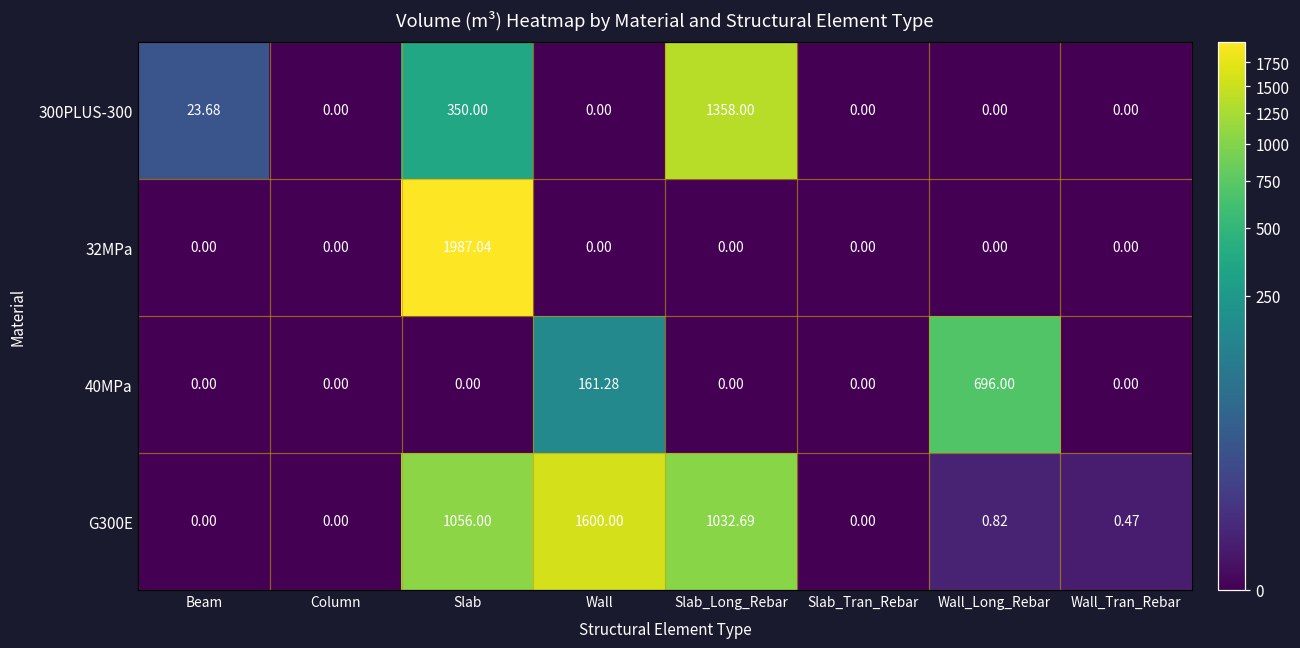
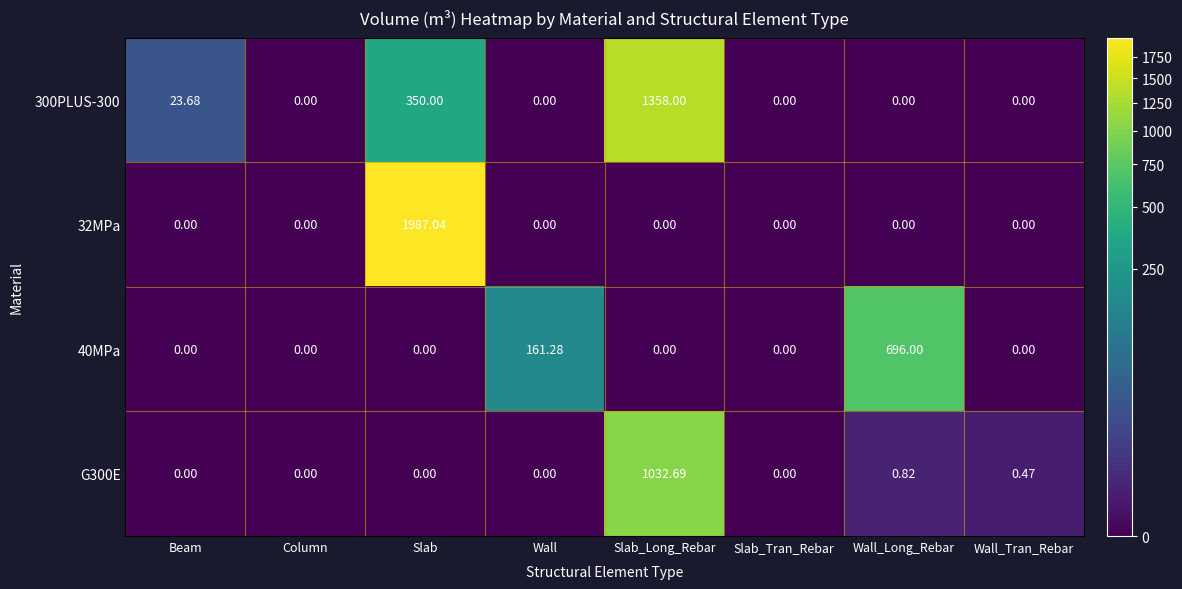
  {
    "300PLUS-300": {
      "Beam": 23.68,
      "Column": 0.00,
      "Slab": 350.00,
      "Wall": 0.00,
      "Slab_Long_Rebar": 1358.00,
      "Slab_Tran_Rebar": 0.00,
      "Wall_Long_Rebar": 0.00,
      "Wall_Tran_Rebar": 0.00
    },
    "32MPa": {
      "Beam": 0.00,
      "Column": 0.00,
      "Slab": 1987.04,
      "Wall": 0.00,
      "Slab_Long_Rebar": 0.00,
      "Slab_Tran_Rebar": 0.00,
      "Wall_Long_Rebar": 0.00,
      "Wall_Tran_Rebar": 0.00
    },
    "40MPa": {
      "Beam": 0.00,
      "Column": 0.00,
      "Slab": 0.00,
      "Wall": 161.28,
      "Slab_Long_Rebar": 0.00,
      "Slab_Tran_Rebar": 0.00,
      "Wall_Long_Rebar": 696.00,
      "Wall_Tran_Rebar": 0.00
    },
    "G300E": {
      "Beam": 0.00,
      "Column": 0.00,
-     "Slab": 1056.00,
-     "Wall": 1600.00,
+     "Slab": 0.00,
+     "Wall": 0.00,
      "Slab_Long_Rebar": 1032.69,
      "Slab_Tran_Rebar": 0.00,
      "Wall_Long_Rebar": 0.82,
      "Wall_Tran_Rebar": 0.47
    }
  }
